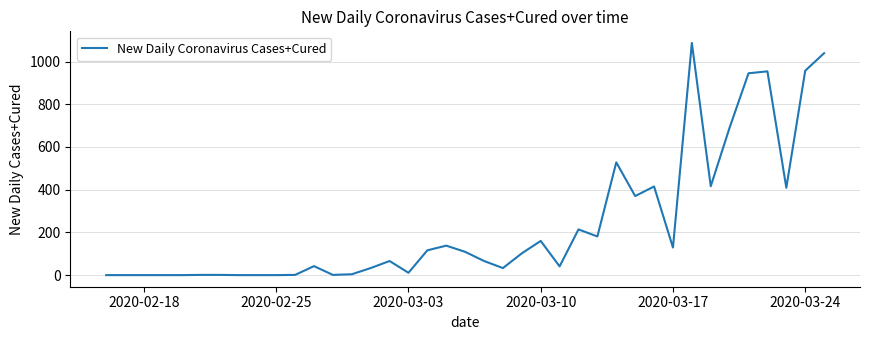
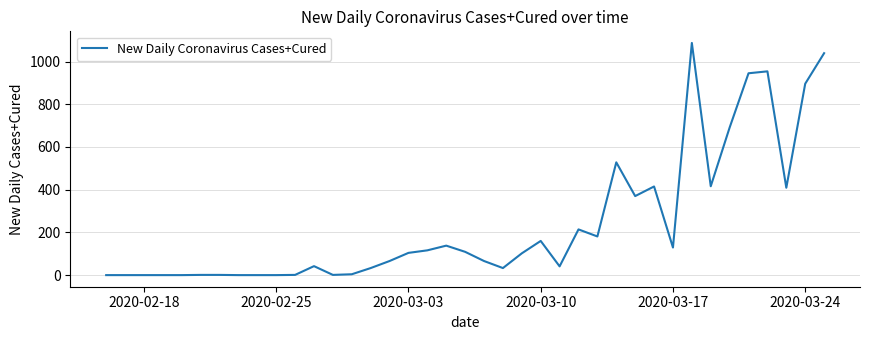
  {
    "2020-02-18": 0,
    "2020-02-25": 0,
-   "2020-03-03": 10,
+   "2020-03-03": 100,
    "2020-03-10": 160,
    "2020-03-17": 130,
-   "2020-03-24": 960
+   "2020-03-24": 900
  }
